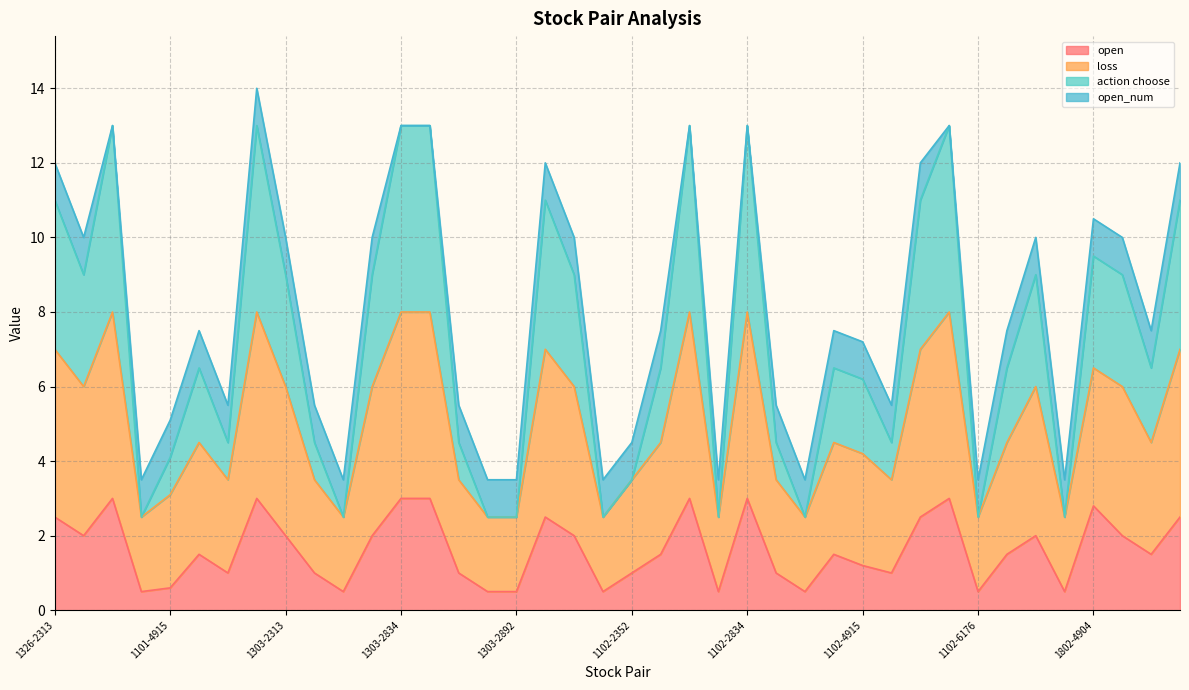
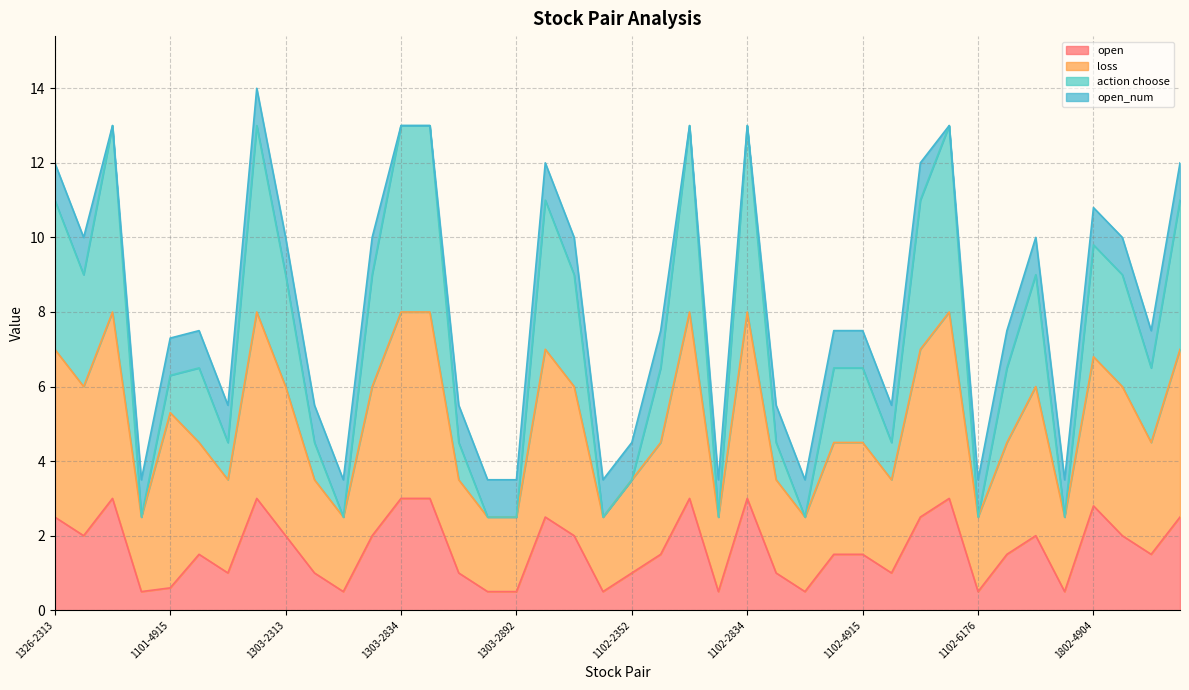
  {
    "open": {
      "1326-2313": 2.5,
      "1101-4915": 0.6,
      "1303-2313": 2.0,
      "1303-2834": 3.0,
      "1303-2892": 0.5,
      "1102-2352": 1.0,
      "1102-2834": 3.0,
-     "1102-4915": 1.2,
+     "1102-4915": 1.5,
      "1102-6176": 0.5,
      "1802-4904": 2.8
    },
    "loss": {
      "1326-2313": 4.5,
-     "1101-4915": 2.5,
+     "1101-4915": 4.7,
      "1303-2313": 4.0,
      "1303-2834": 5.0,
      "1102-2834": 5.0,
      "1102-4915": 3.0,
-     "1802-4904": 3.7
+     "1802-4904": 4.0
    }
  }
